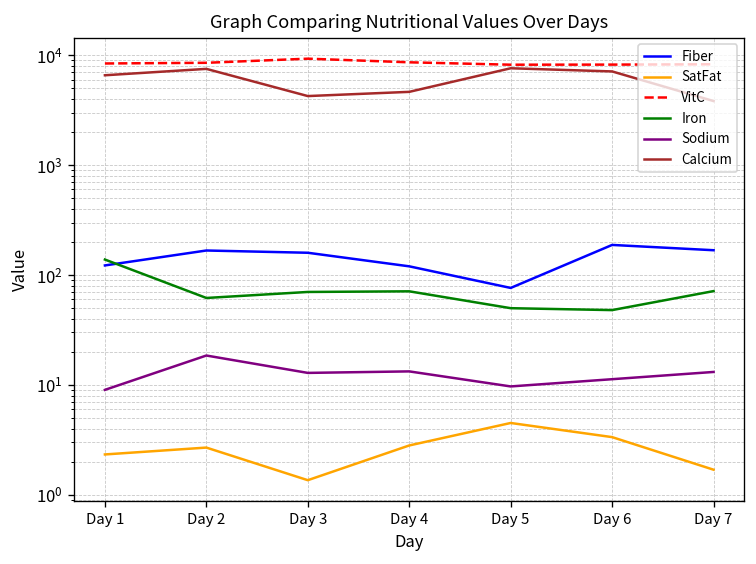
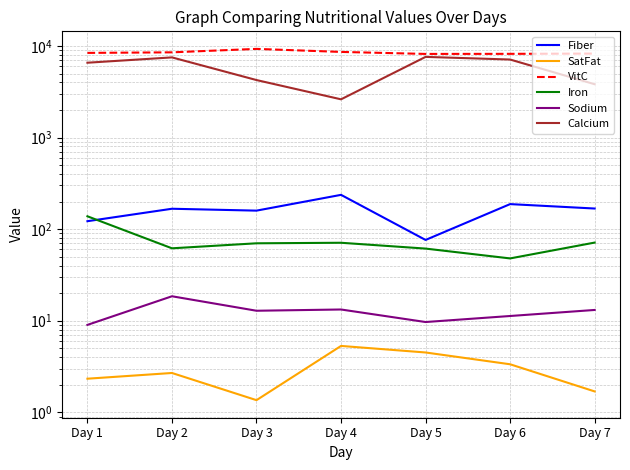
  {
    "Fiber": {
      "Day 1": 120,
      "Day 2": 170,
      "Day 3": 160,
-     "Day 4": 120,
+     "Day 4": 240,
      "Day 5": 80,
      "Day 6": 190,
      "Day 7": 170
    },
    "SatFat": {
      "Day 1": 2.3,
      "Day 2": 2.7,
      "Day 3": 1.4,
-     "Day 4": 2.8,
+     "Day 4": 5,
      "Day 5": 5,
      "Day 6": 3.3,
      "Day 7": 1.7
    },
    "VitC": {
      "Day 1": 8000,
      "Day 2": 9000,
      "Day 3": 9000,
      "Day 4": 9000,
      "Day 5": 8000,
      "Day 6": 8000
    },
    "Iron": {
      "Day 1": 140,
      "Day 2": 60,
      "Day 3": 70,
      "Day 4": 70,
-     "Day 5": 50,
+     "Day 5": 60,
      "Day 6": 50,
      "Day 7": 70
    },
    "Sodium": {
      "Day 1": 9,
      "Day 2": 18,
      "Day 3": 13,
      "Day 4": 13,
      "Day 5": 10,
      "Day 6": 11,
      "Day 7": 13
    },
    "Calcium": {
      "Day 1": 7000,
      "Day 2": 7000,
      "Day 3": 4000,
-     "Day 4": 5000,
+     "Day 4": 2600,
      "Day 5": 8000,
      "Day 6": 7000
    }
  }
